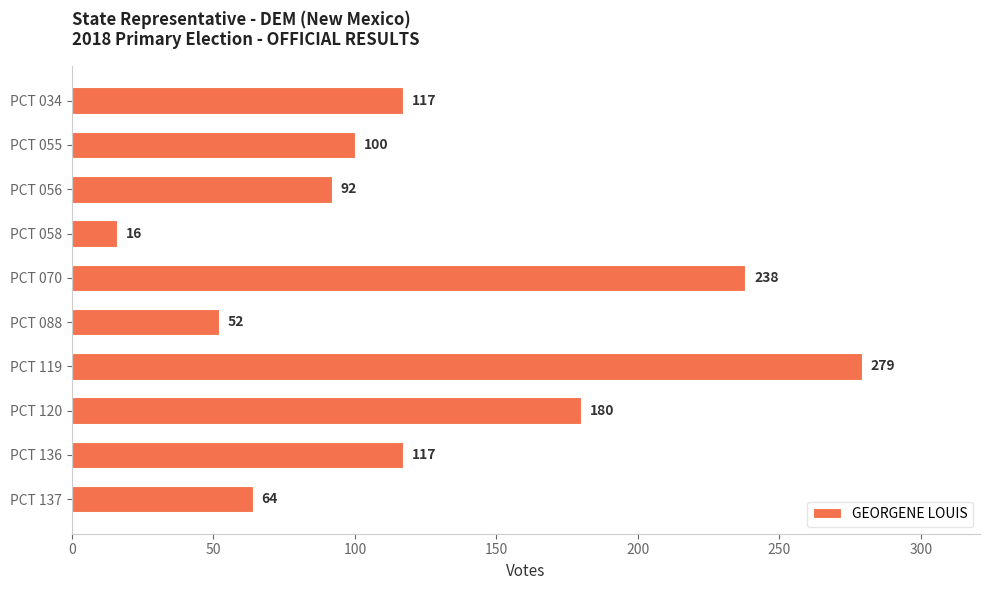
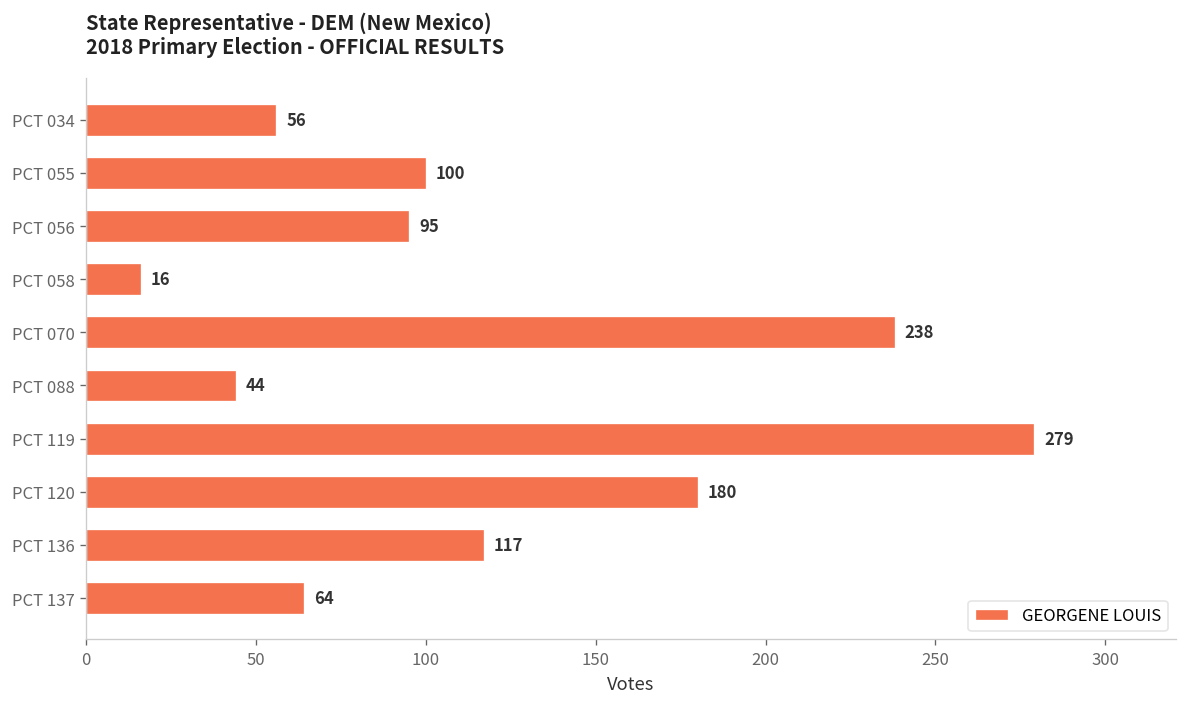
  {
-   "PCT 034": 117,
+   "PCT 034": 56,
    "PCT 055": 100,
-   "PCT 056": 92,
+   "PCT 056": 95,
    "PCT 058": 16,
    "PCT 070": 238,
-   "PCT 088": 52,
+   "PCT 088": 44,
    "PCT 119": 279,
    "PCT 120": 180,
    "PCT 136": 117,
    "PCT 137": 64
  }
